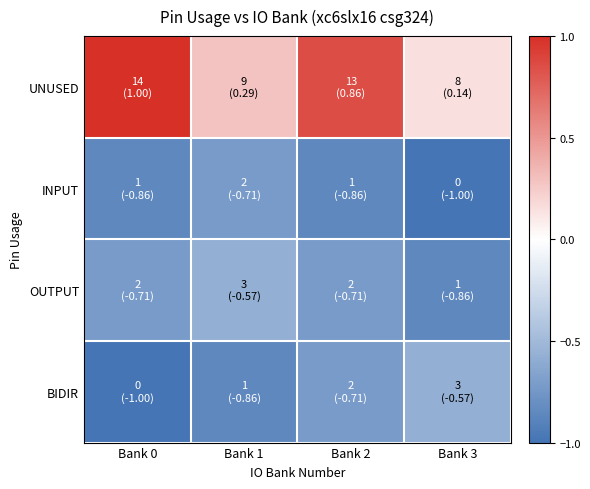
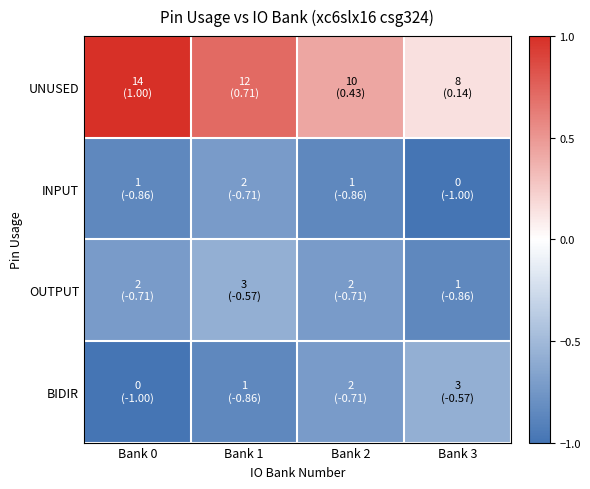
  {
    "UNUSED": {
-     "Bank 1": "9 (0.29)",
-     "Bank 2": "13 (0.86)"
+     "Bank 1": "12 (0.71)",
+     "Bank 2": "10 (0.43)"
    }
  }
